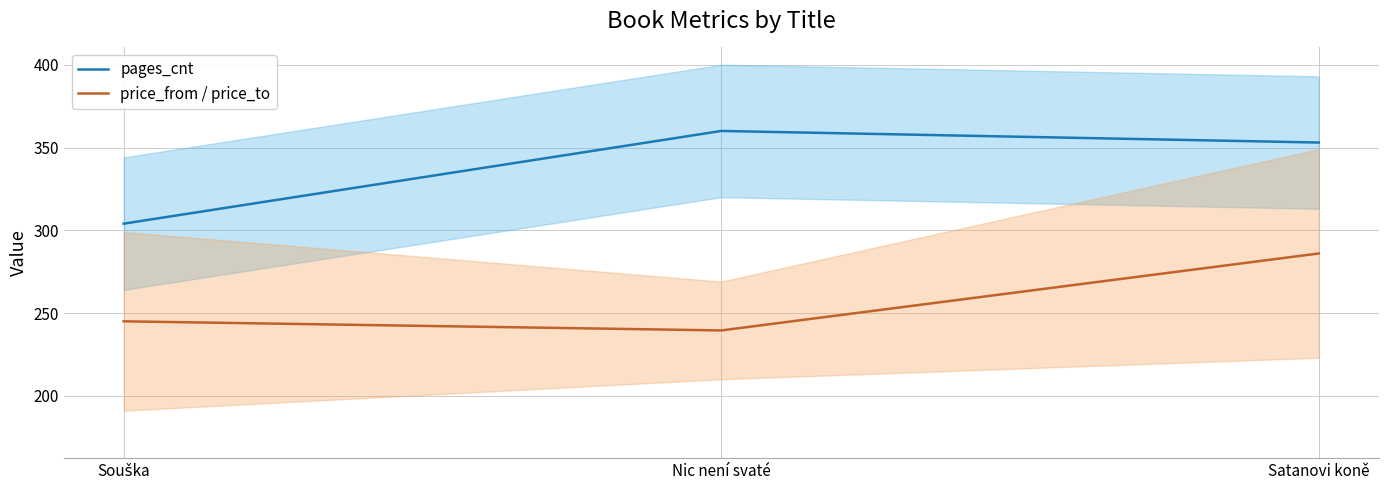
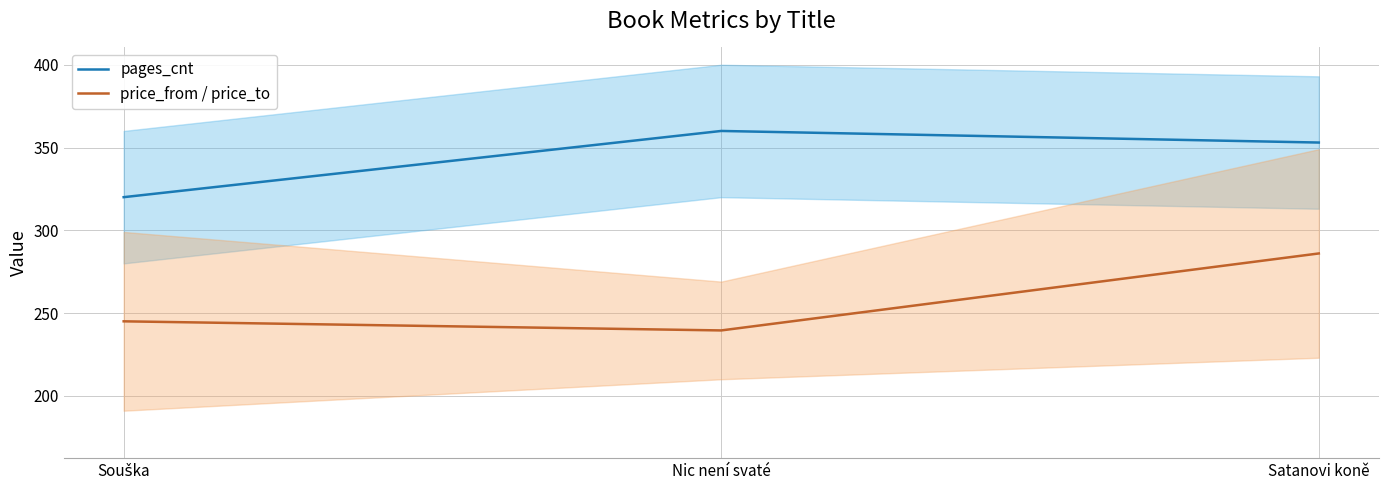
  {
    "pages_cnt": {
-     "Souška": 304,
+     "Souška": 320,
      "Nic není svaté": 360,
      "Satanovi koně": 353
    },
    "price_from / price_to": {
      "Souška": 245,
      "Nic není svaté": 240,
      "Satanovi koně": 286
    }
  }
